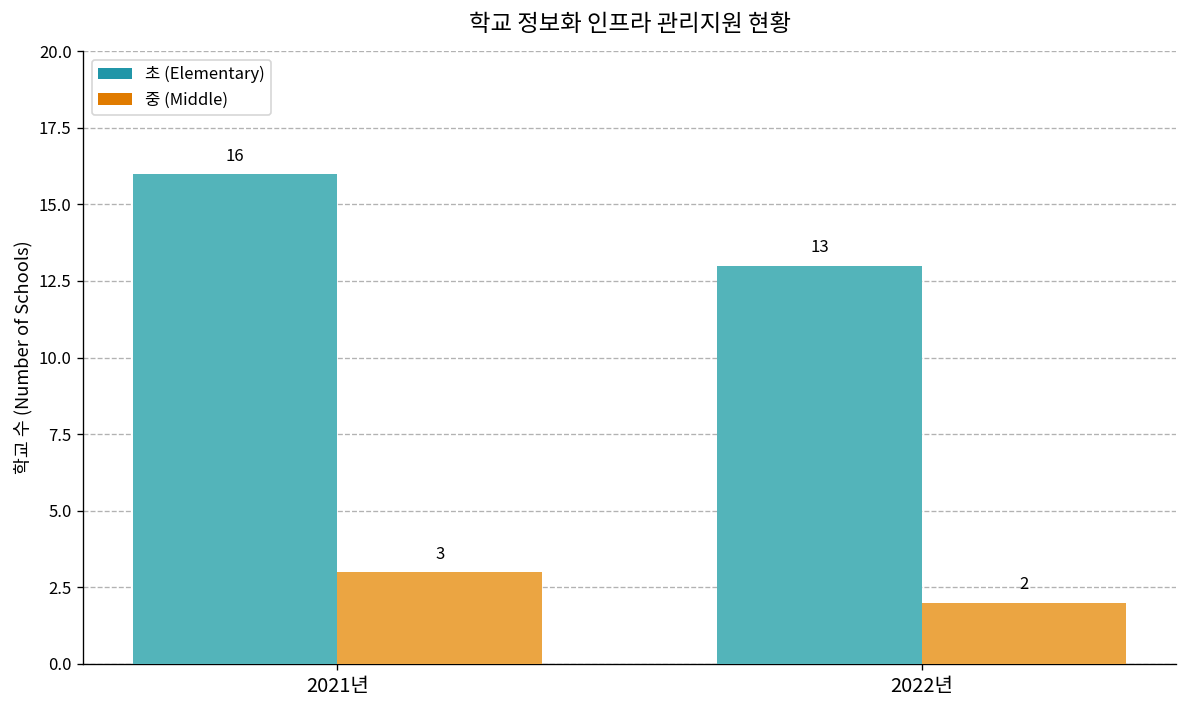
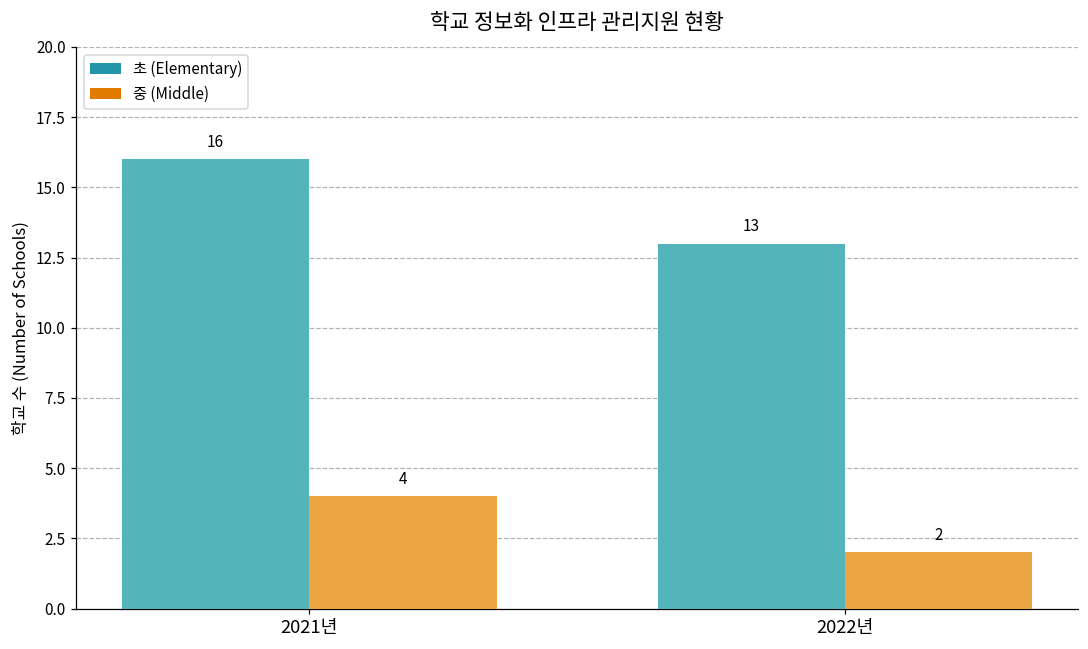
  {
    "초 (Elementary)": {
      "2021년": 16,
      "2022년": 13
    },
    "중 (Middle)": {
-     "2021년": 3,
+     "2021년": 4,
      "2022년": 2
    }
  }
